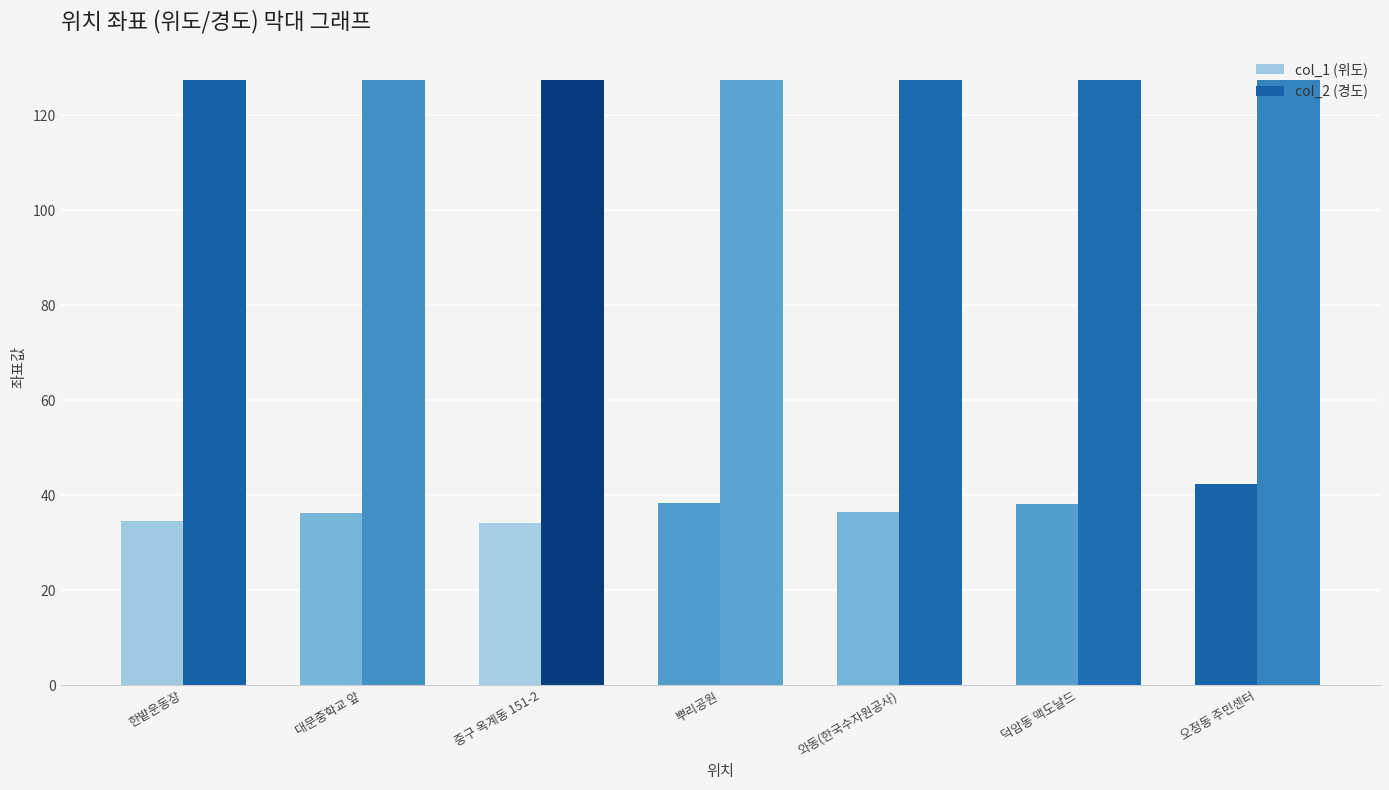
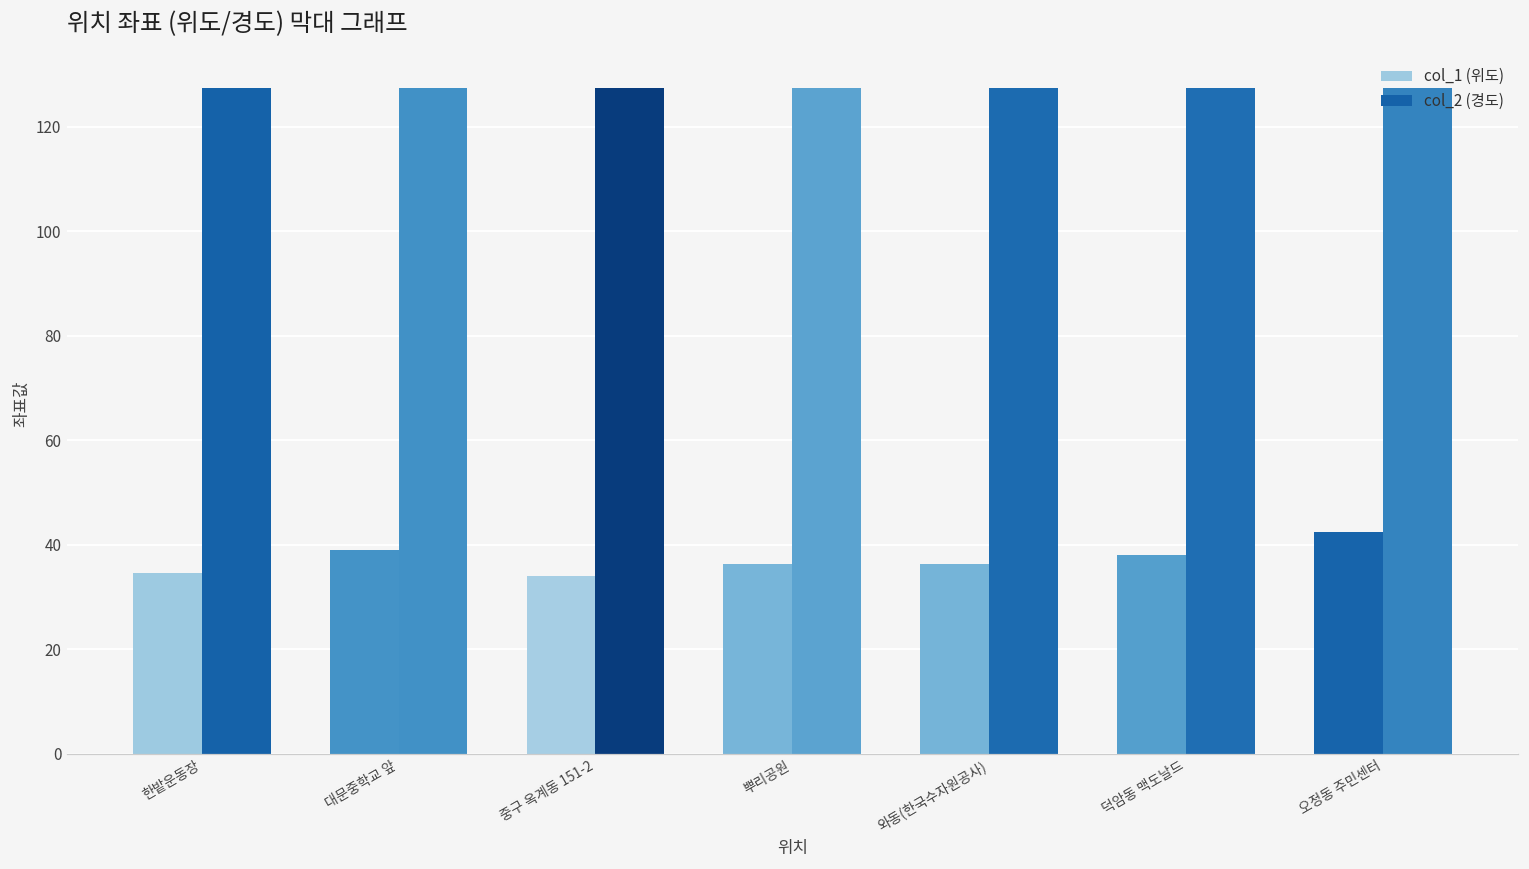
  {
    "col_1 (위도)": {
      "한밭운동장": 35,
-     "대문중학교 앞": 36,
+     "대문중학교 앞": 39,
      "중구 옥계동 151-2": 34,
-     "뿌리공원": 38,
+     "뿌리공원": 36,
      "와동(한국수자원공사)": 36,
      "덕암동 맥도날드": 38,
      "오정동 주민센터": 42
    },
    "col_2 (경도)": {
      "한밭운동장": 127,
      "대문중학교 앞": 127,
      "중구 옥계동 151-2": 127,
      "뿌리공원": 127,
      "와동(한국수자원공사)": 127,
      "덕암동 맥도날드": 127,
      "오정동 주민센터": 127
    }
  }
